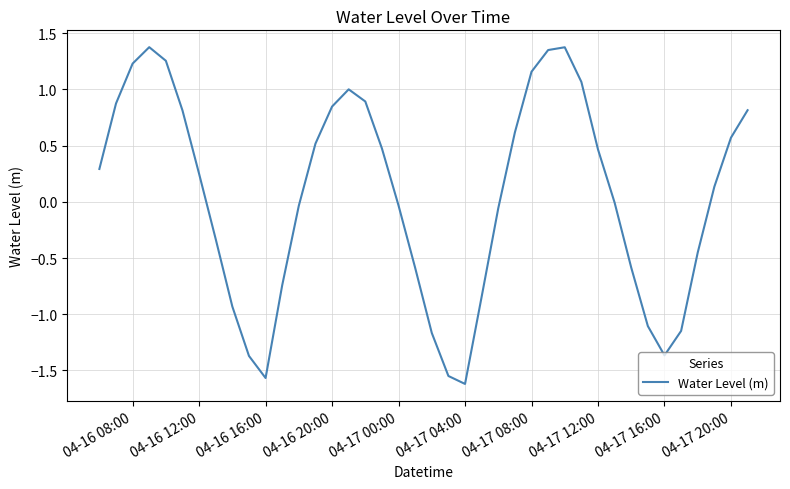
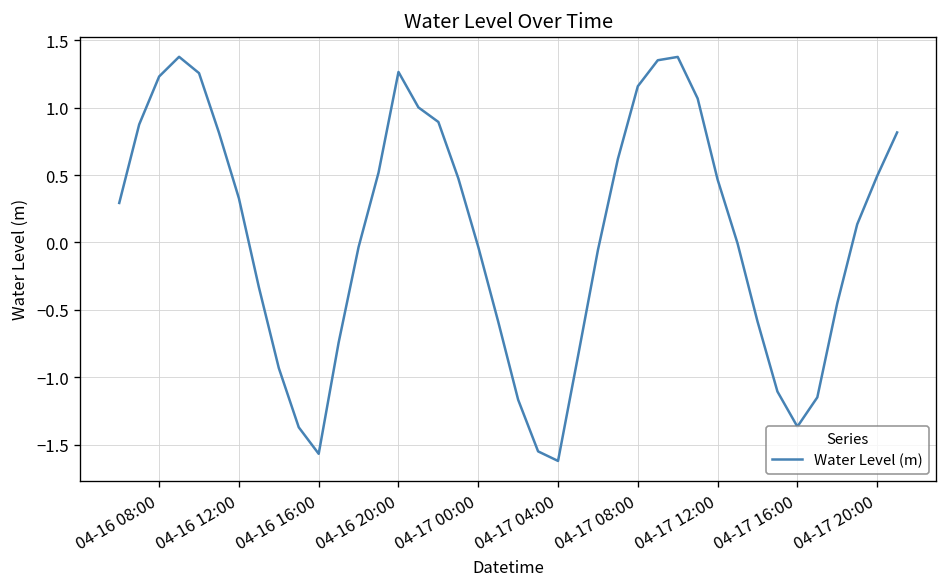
  {
    "04-16 08:00": 1.23,
-   "04-16 12:00": 0.25,
+   "04-16 12:00": 0.33,
    "04-16 16:00": -1.57,
-   "04-16 20:00": 0.85,
+   "04-16 20:00": 1.26,
    "04-17 00:00": -0.03,
    "04-17 04:00": -1.62,
    "04-17 08:00": 1.16,
    "04-17 12:00": 0.47,
-   "04-17 20:00": 0.57
+   "04-17 20:00": 0.49
  }
